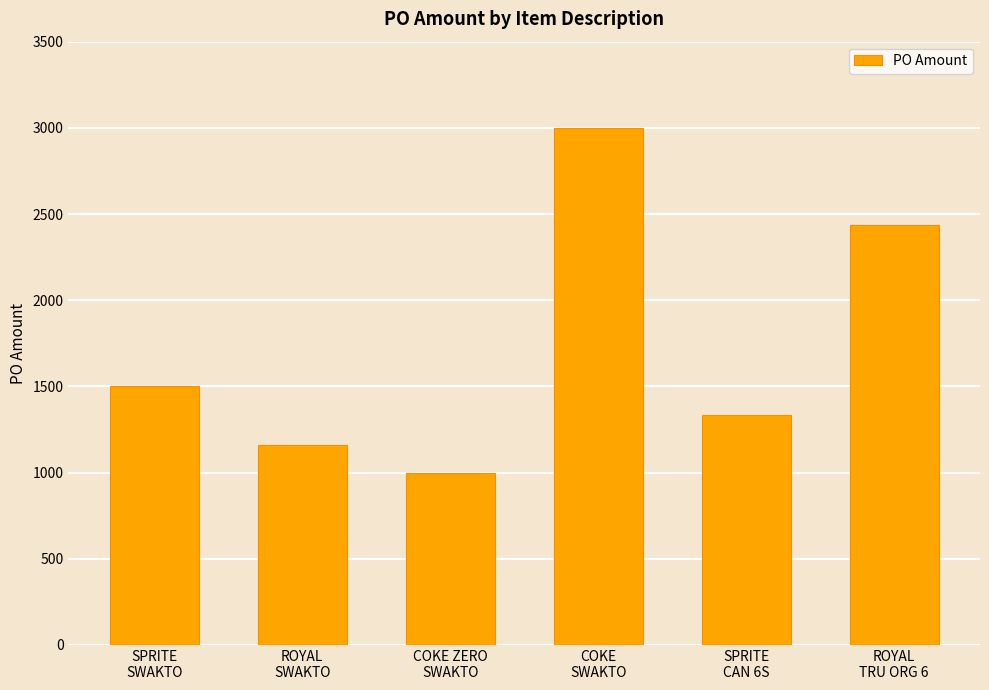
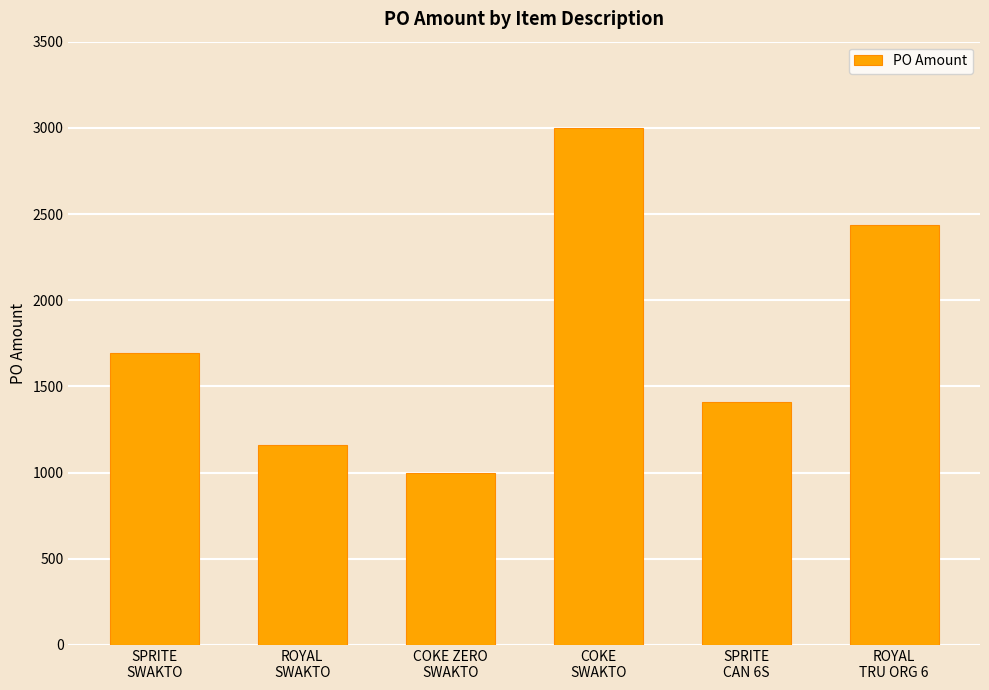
  {
-   "SPRITE SWAKTO": 1500,
+   "SPRITE SWAKTO": 1690,
    "ROYAL SWAKTO": 1160,
    "COKE ZERO SWAKTO": 1000,
    "COKE SWAKTO": 3000,
-   "SPRITE CAN 6S": 1340,
+   "SPRITE CAN 6S": 1410,
    "ROYAL TRU ORG 6": 2440
  }
